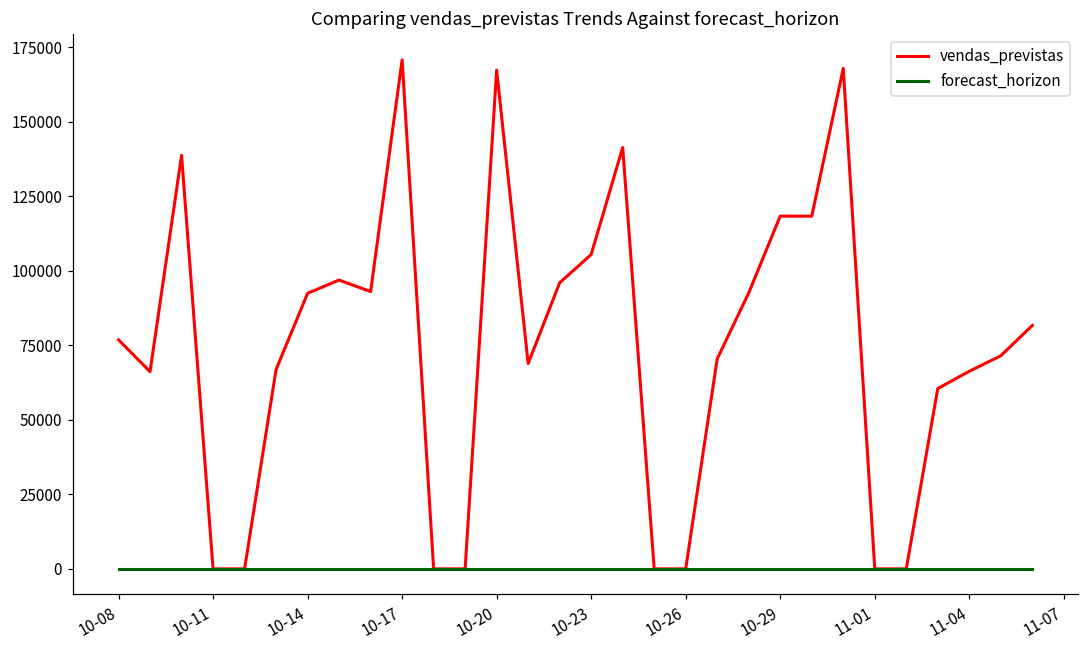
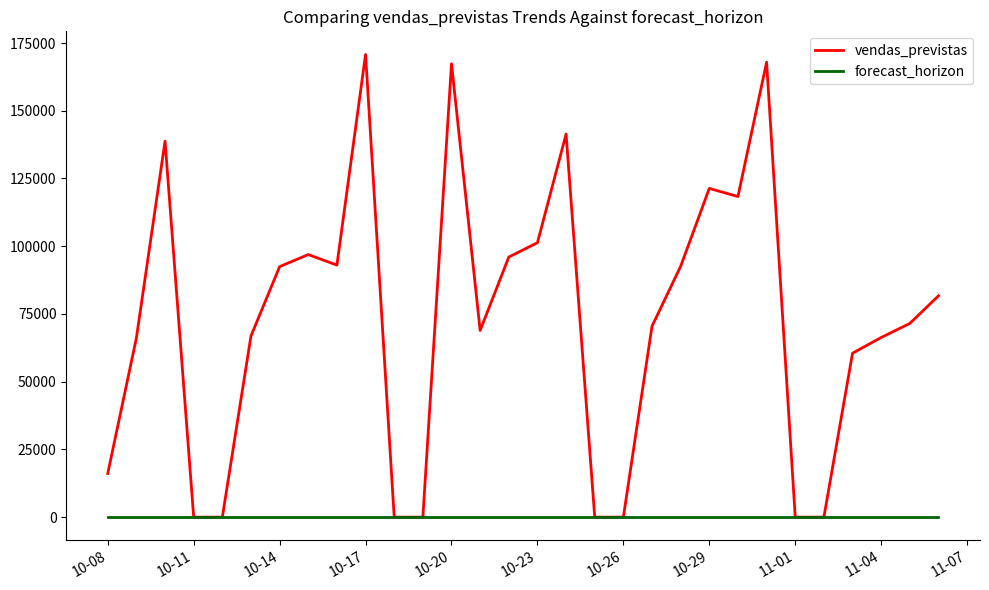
  {
    "vendas_previstas": {
-     "10-08": 77000,
+     "10-08": 16000,
      "10-14": 92000,
      "10-17": 171000,
      "10-20": 167000,
-     "10-23": 105000,
-     "10-29": 118000,
+     "10-23": 101000,
+     "10-29": 121000,
      "11-04": 66000
    },
    "forecast_horizon": {
      "10-08": 0,
      "10-14": 0,
      "10-17": 0,
      "10-20": 0,
      "10-23": 0,
      "10-29": 0,
      "11-04": 0
    }
  }
